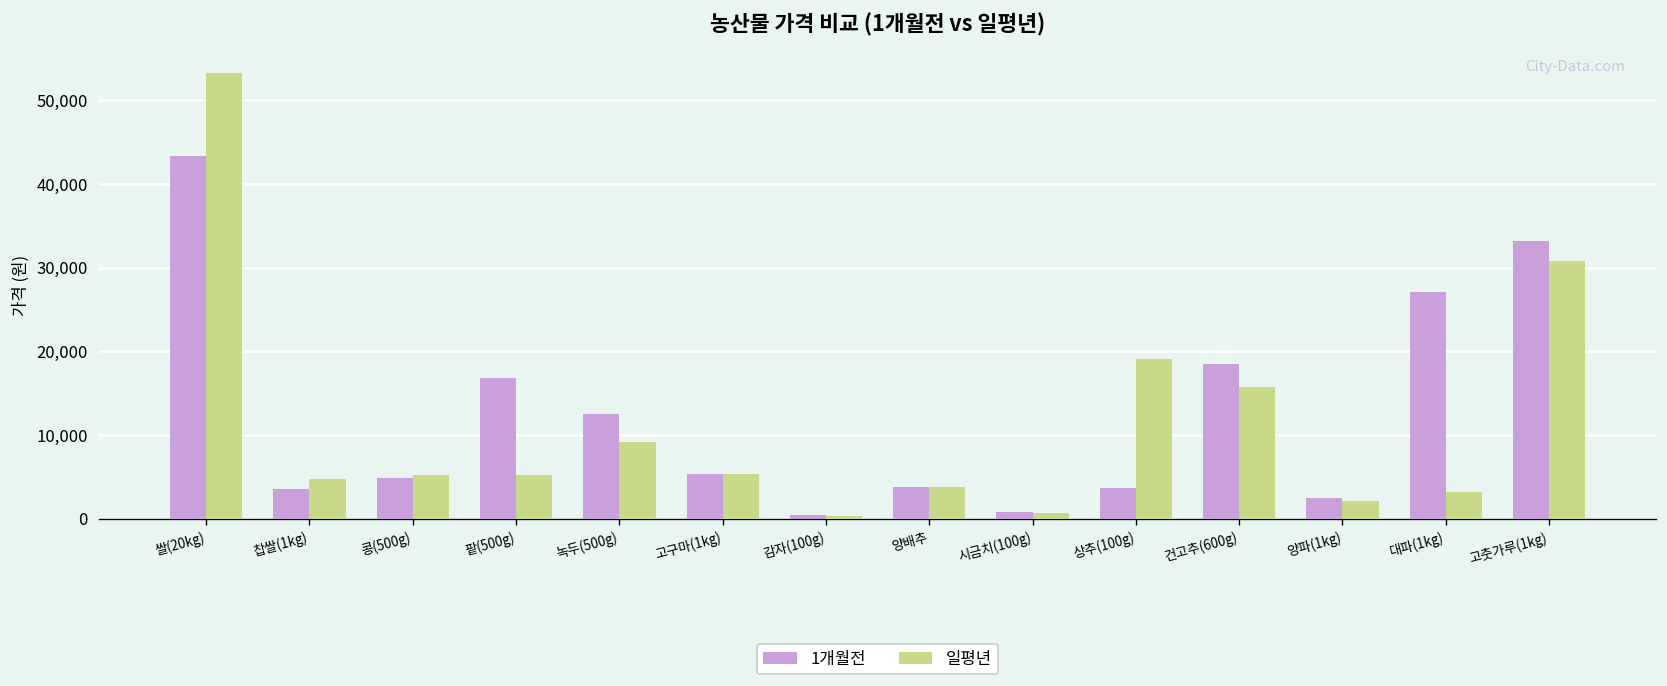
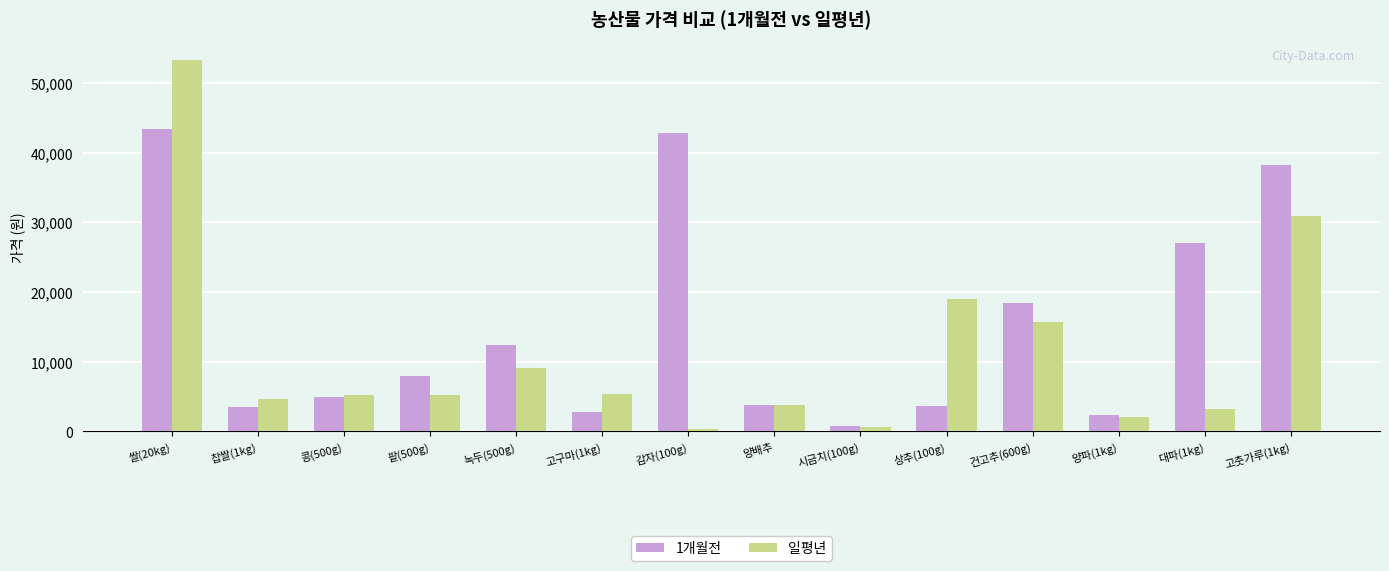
  {
    "1개월전": {
      "쌀(20kg)": "43,000",
      "찹쌀(1kg)": "4,000",
      "콩(500g)": "5,000",
-     "팥(500g)": "17,000",
+     "팥(500g)": "8,000",
      "녹두(500g)": "12,000",
-     "고구마(1kg)": "5,000",
-     "감자(100g)": "0",
+     "고구마(1kg)": "3,000",
+     "감자(100g)": "43,000",
      "양배추": "4,000",
      "시금치(100g)": "1,000",
      "상추(100g)": "4,000",
      "건고추(600g)": "18,000",
      "양파(1kg)": "2,000",
      "대파(1kg)": "27,000",
-     "고춧가루(1kg)": "33,000"
+     "고춧가루(1kg)": "38,000"
    },
    "일평년": {
      "쌀(20kg)": "53,000",
      "찹쌀(1kg)": "5,000",
      "콩(500g)": "5,000",
      "팥(500g)": "5,000",
      "녹두(500g)": "9,000",
      "고구마(1kg)": "5,000",
      "감자(100g)": "0",
      "양배추": "4,000",
      "시금치(100g)": "1,000",
      "상추(100g)": "19,000",
      "건고추(600g)": "16,000",
      "양파(1kg)": "2,000",
      "대파(1kg)": "3,000",
      "고춧가루(1kg)": "31,000"
    }
  }
